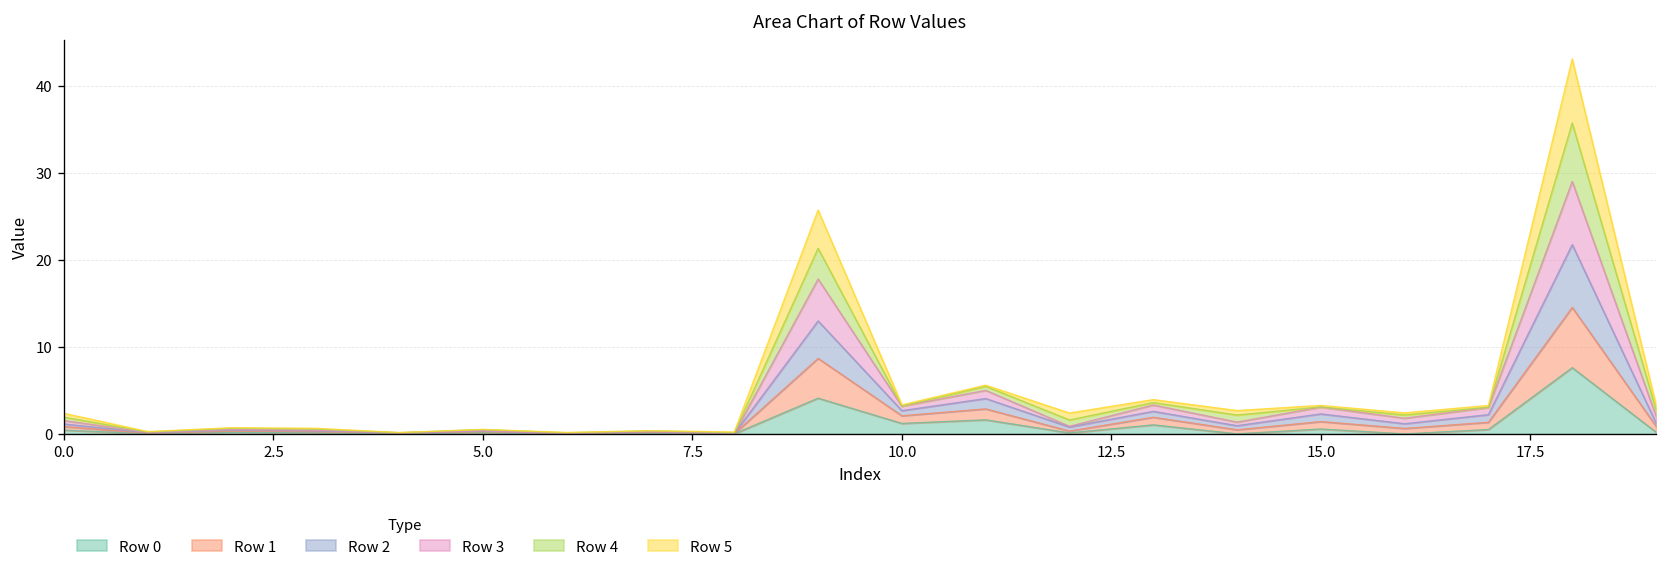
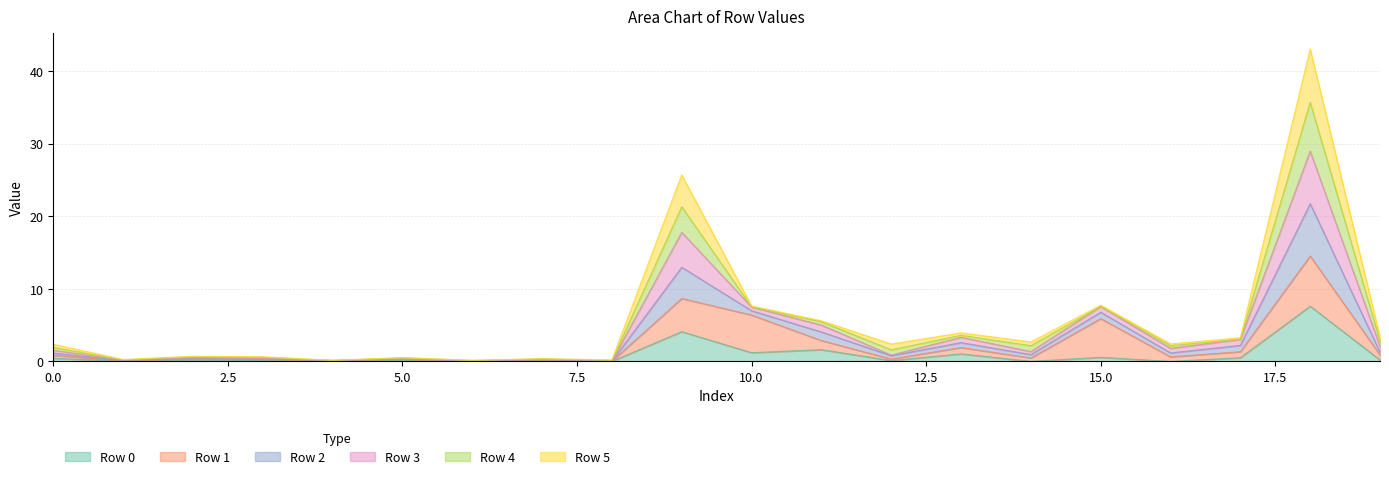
  {
    "Row 1": {
-     "10.0": 1,
-     "15.0": 1
+     "10.0": 5,
+     "15.0": 5
    },
    "Row 3": {
      "0.0": 0
    },
    "Row 4": {
      "0.0": 0
    },
    "Row 5": {
      "0.0": 0
    }
  }
